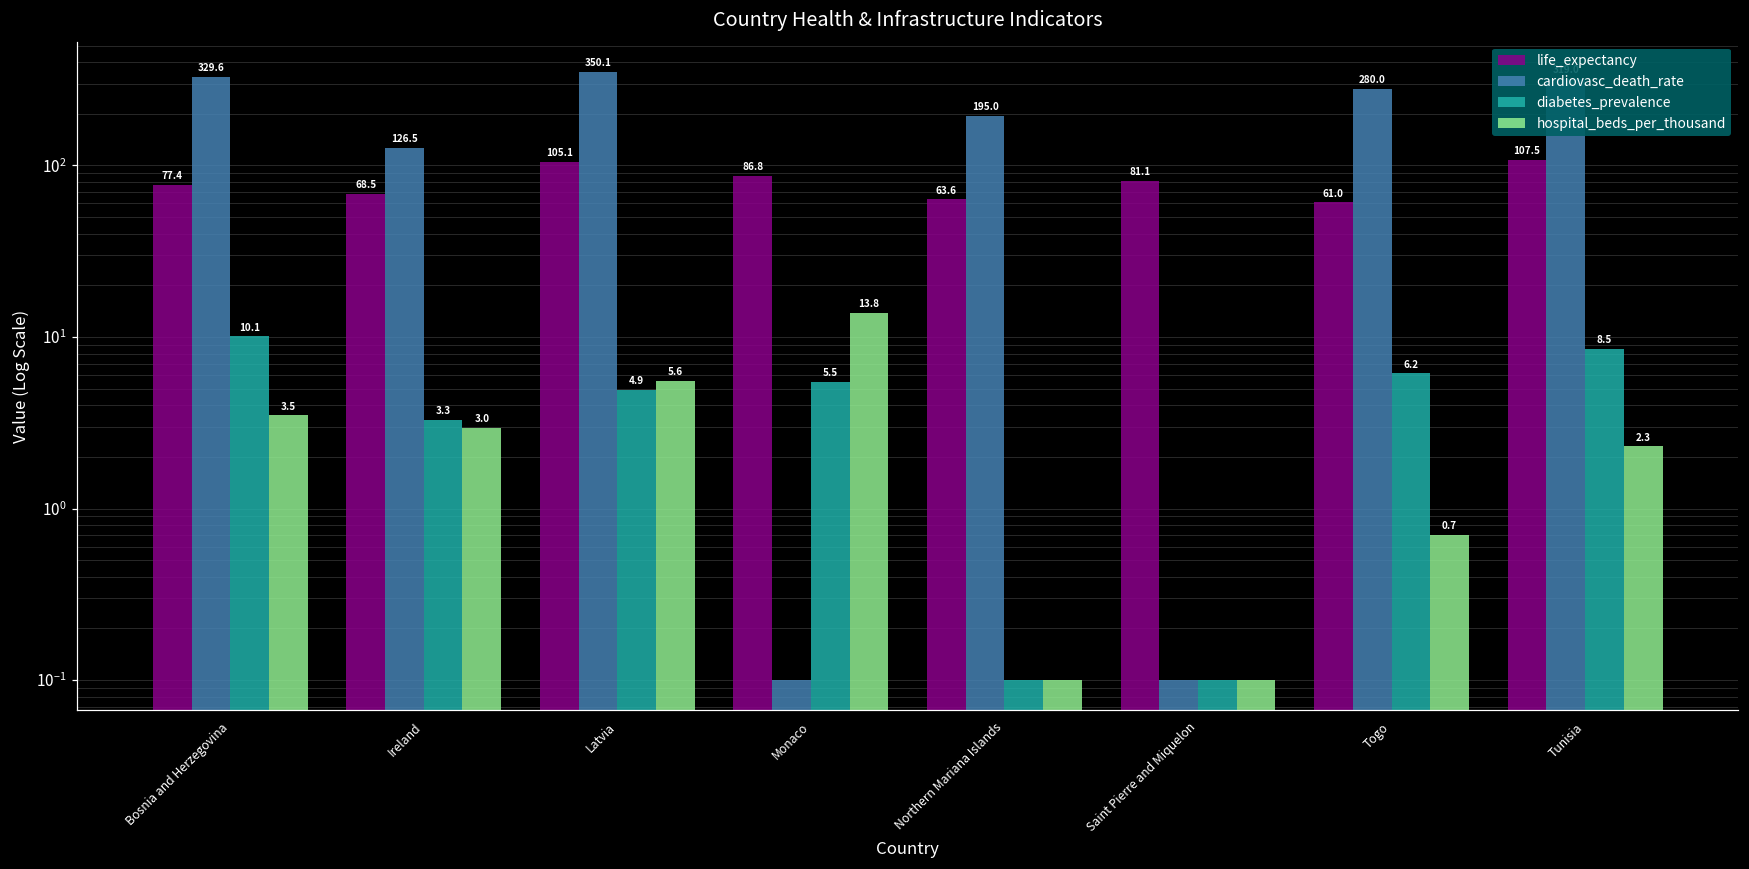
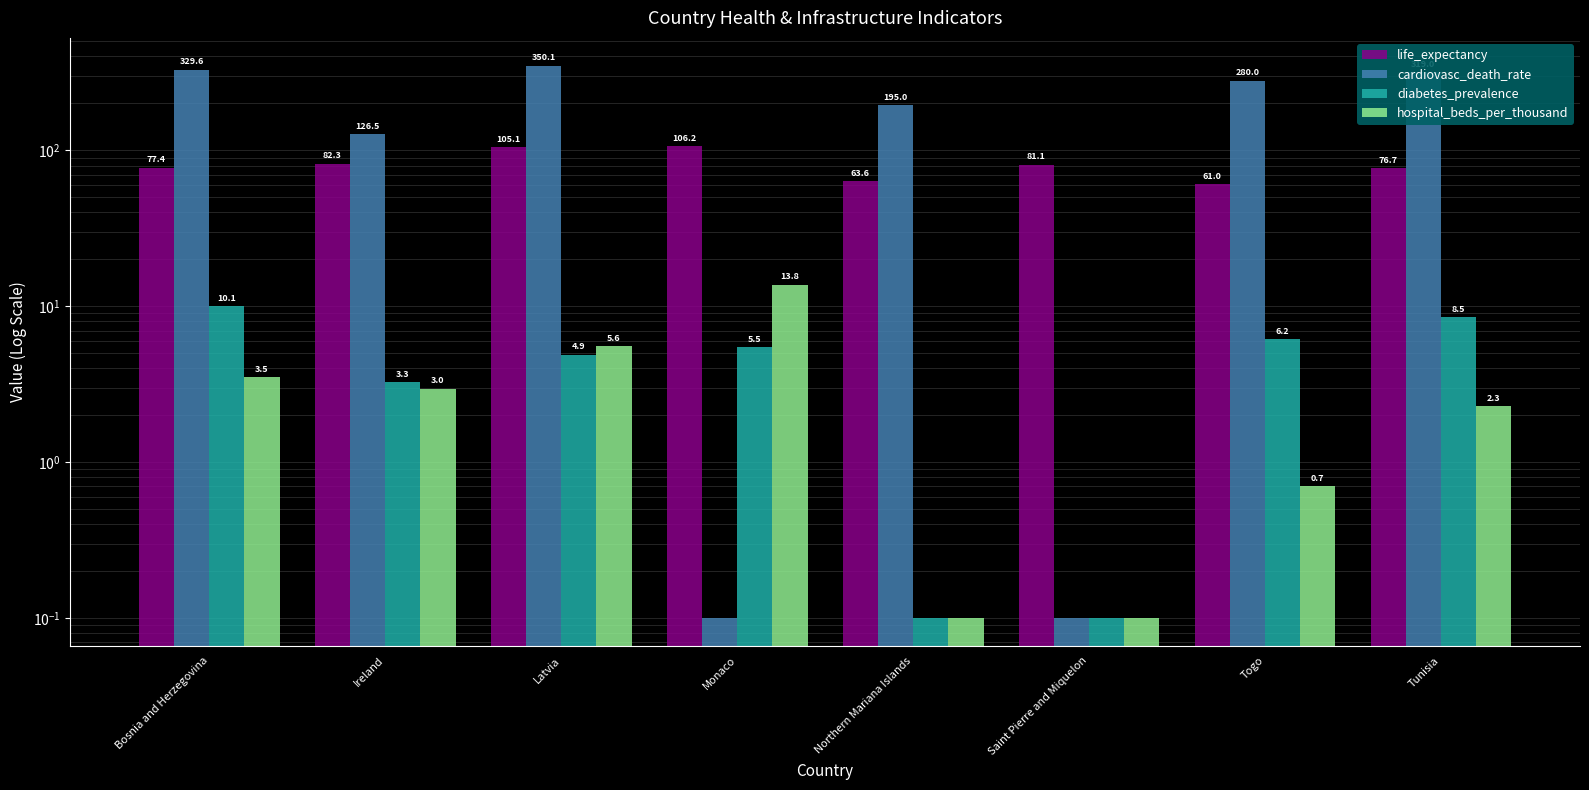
  {
    "life_expectancy": {
      "Bosnia and Herzegovina": 77.4,
-     "Ireland": 68.5,
+     "Ireland": 82.3,
      "Latvia": 105.1,
-     "Monaco": 86.8,
+     "Monaco": 106.2,
      "Northern Mariana Islands": 63.6,
      "Saint Pierre and Miquelon": 81.1,
      "Togo": 61.0,
-     "Tunisia": 107.5
+     "Tunisia": 76.7
    },
    "cardiovasc_death_rate": {
      "Bosnia and Herzegovina": 329.6,
      "Ireland": 126.5,
      "Latvia": 350.1,
      "Northern Mariana Islands": 195.0,
      "Togo": 280.0
    },
    "diabetes_prevalence": {
      "Bosnia and Herzegovina": 10.1,
      "Ireland": 3.3,
      "Latvia": 4.9,
      "Monaco": 5.5,
      "Togo": 6.2,
      "Tunisia": 8.5
    },
    "hospital_beds_per_thousand": {
      "Bosnia and Herzegovina": 3.5,
      "Ireland": 3.0,
      "Latvia": 5.6,
      "Monaco": 13.8,
      "Togo": 0.7,
      "Tunisia": 2.3
    }
  }
